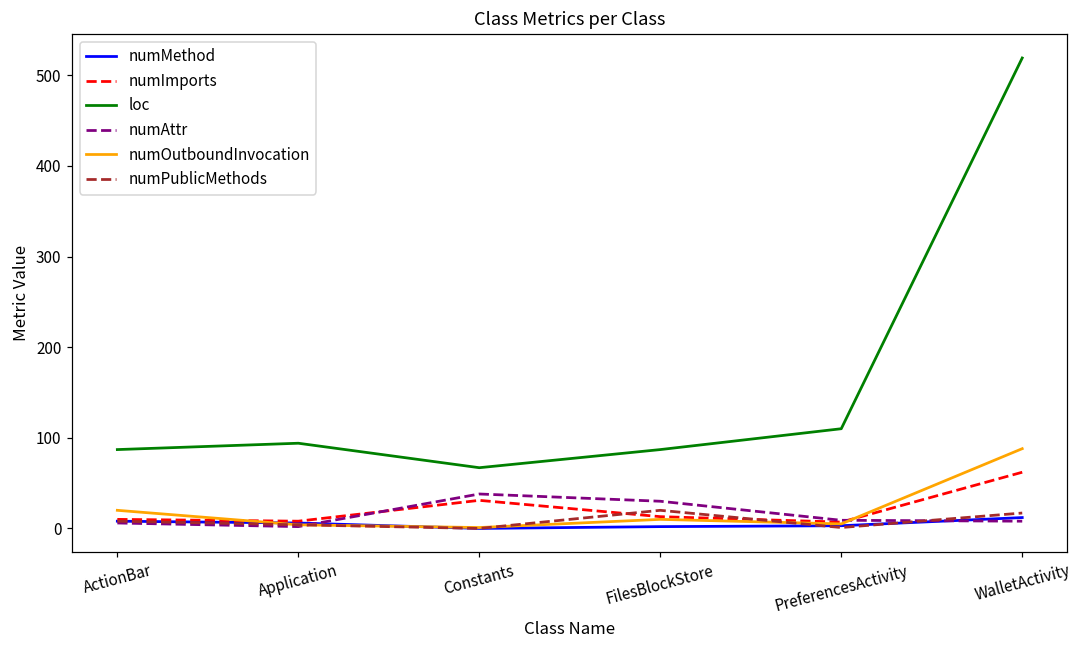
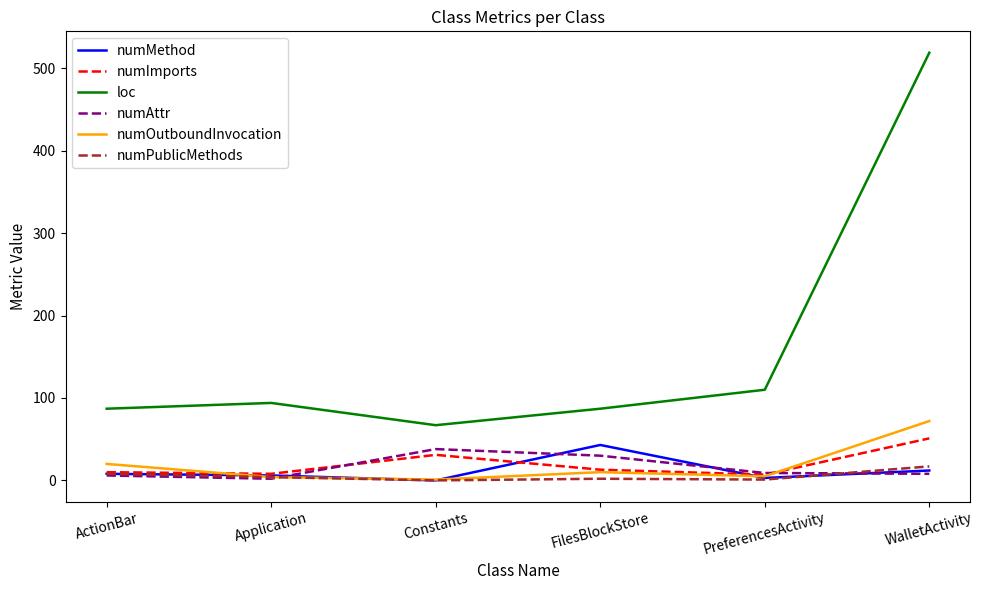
  {
    "numMethod": {
-     "FilesBlockStore": 0,
+     "FilesBlockStore": 40,
      "WalletActivity": 10
    },
    "numImports": {
      "Constants": 30,
-     "WalletActivity": 60
+     "WalletActivity": 50
    },
    "loc": {
      "ActionBar": 90,
      "Application": 90,
      "Constants": 70,
      "FilesBlockStore": 90,
      "PreferencesActivity": 110,
      "WalletActivity": 520
    },
    "numAttr": {
      "Constants": 40,
      "FilesBlockStore": 30,
      "WalletActivity": 10
    },
    "numOutboundInvocation": {
      "ActionBar": 20,
-     "WalletActivity": 90
+     "WalletActivity": 70
    },
    "numPublicMethods": {
-     "FilesBlockStore": 20,
+     "FilesBlockStore": 0,
      "WalletActivity": 20
    }
  }
